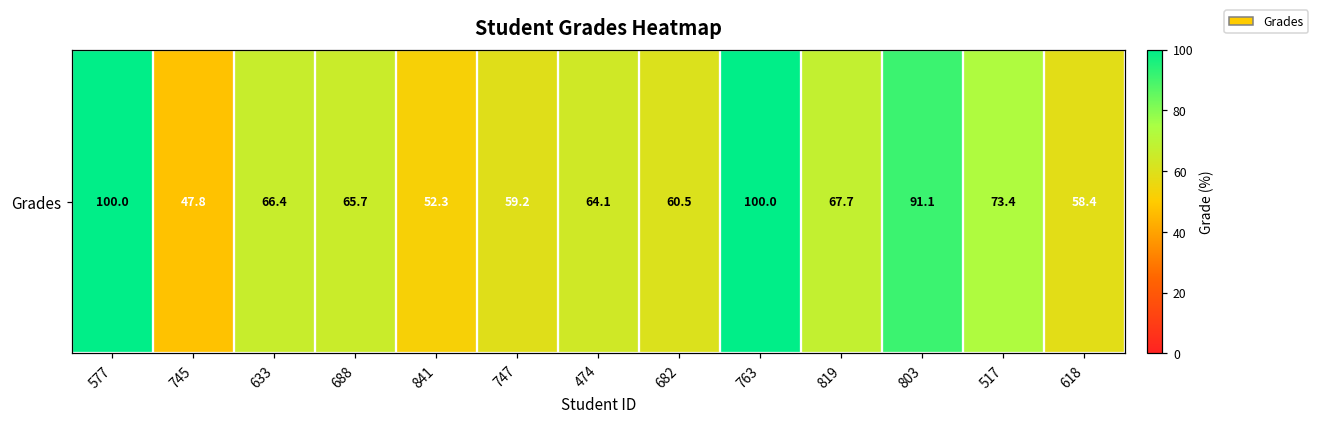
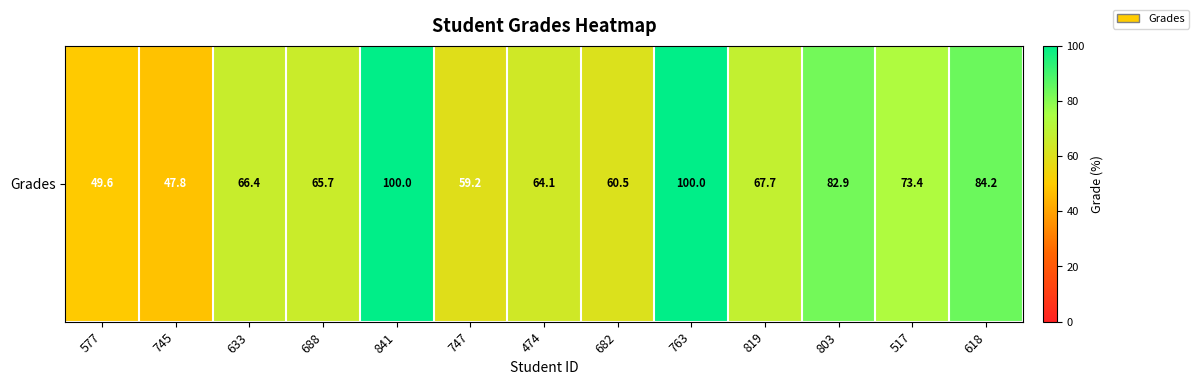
  {
    "Grades": {
-     "577": 100.0,
+     "577": 49.6,
      "745": 47.8,
      "633": 66.4,
      "688": 65.7,
-     "841": 52.3,
+     "841": 100.0,
      "747": 59.2,
      "474": 64.1,
      "682": 60.5,
      "763": 100.0,
      "819": 67.7,
-     "803": 91.1,
+     "803": 82.9,
      "517": 73.4,
-     "618": 58.4
+     "618": 84.2
    }
  }
